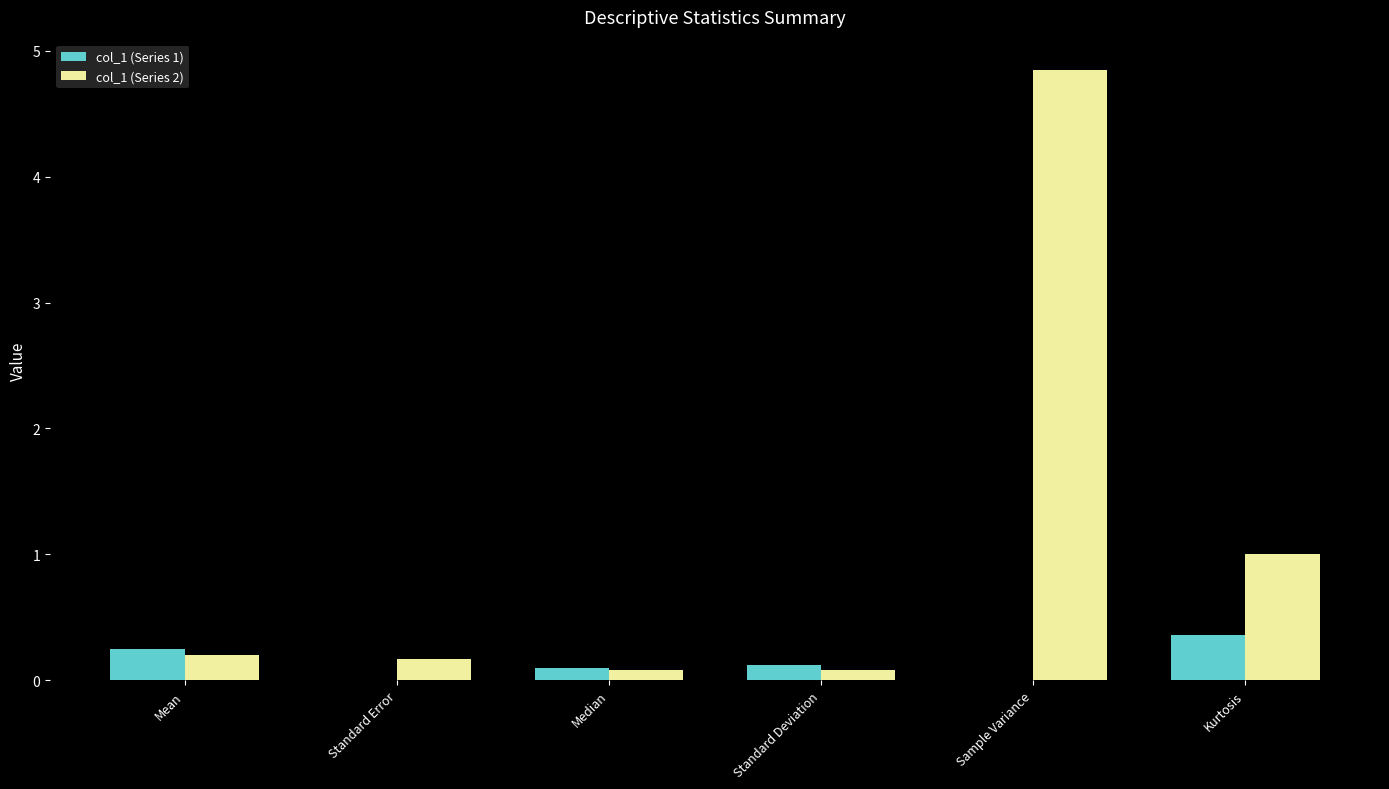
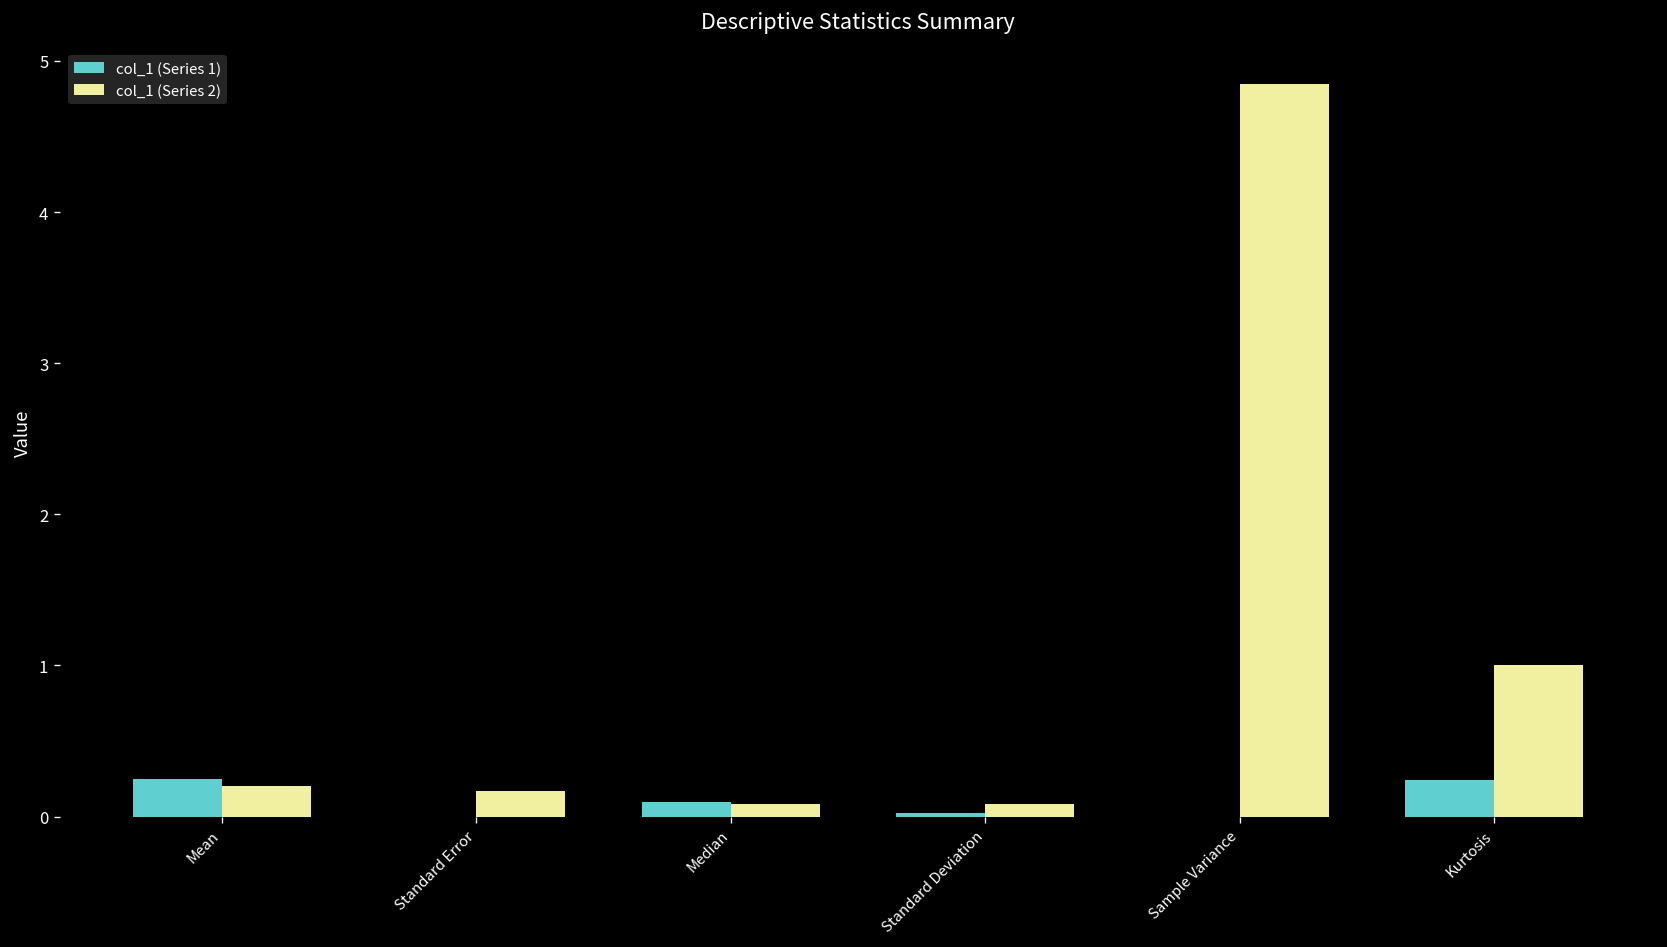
  {
    "col_1 (Series 1)": {
      "Mean": 0.25,
      "Median": 0.10,
-     "Standard Deviation": 0.13,
-     "Kurtosis": 0.36
+     "Standard Deviation": 0.03,
+     "Kurtosis": 0.24
    },
    "col_1 (Series 2)": {
      "Mean": 0.20,
      "Standard Error": 0.17,
      "Median": 0.08,
      "Standard Deviation": 0.08,
      "Sample Variance": 4.84,
      "Kurtosis": 1.00
    }
  }
